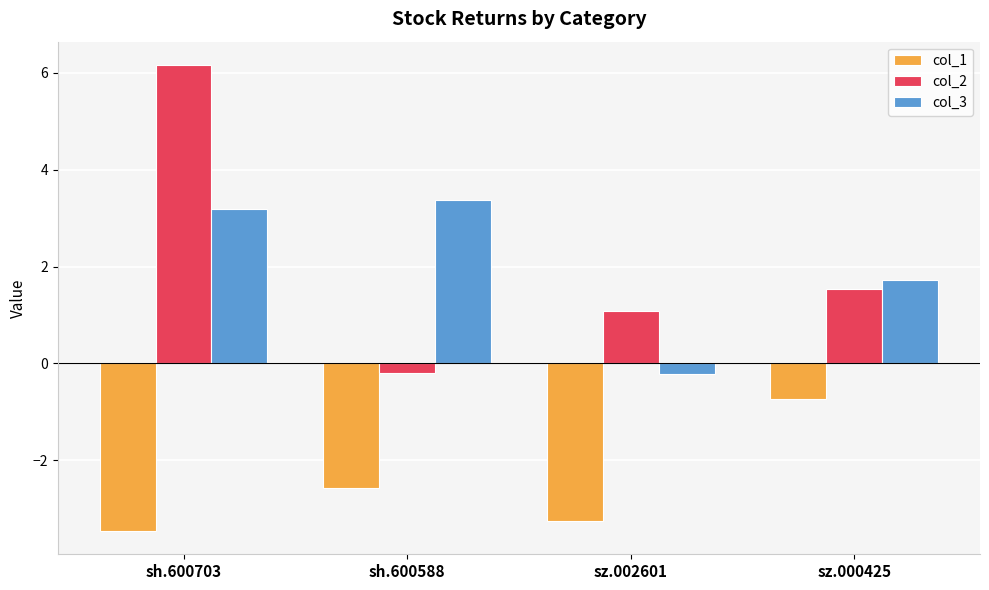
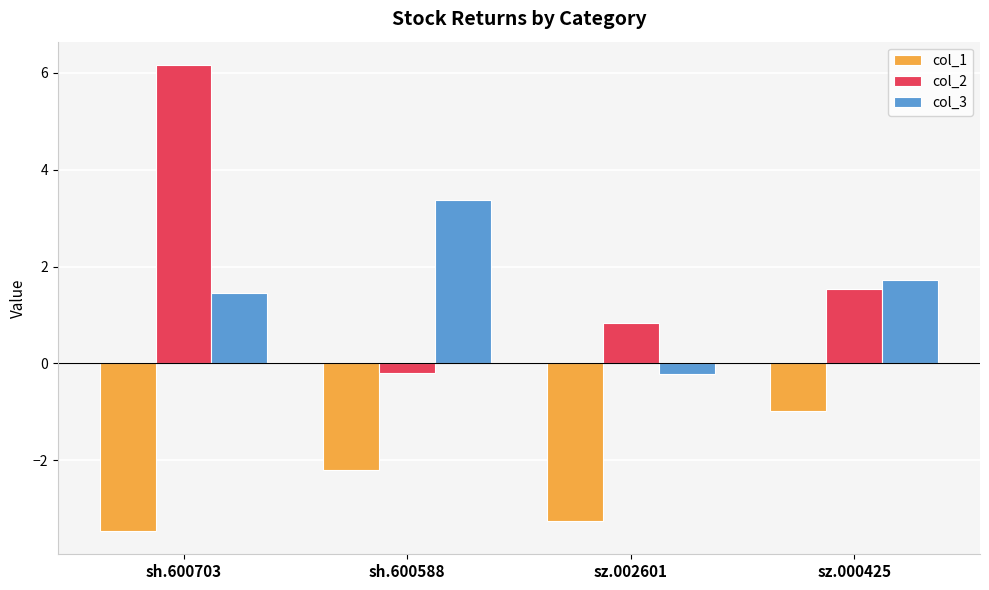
  {
    "col_1": {
      "sh.600703": -3.5,
-     "sh.600588": -2.6,
+     "sh.600588": -2.2,
      "sz.002601": -3.3,
-     "sz.000425": -0.7
+     "sz.000425": -1.0
    },
    "col_2": {
      "sh.600703": 6.2,
      "sh.600588": -0.2,
-     "sz.002601": 1.1,
+     "sz.002601": 0.8,
      "sz.000425": 1.5
    },
    "col_3": {
-     "sh.600703": 3.2,
+     "sh.600703": 1.5,
      "sh.600588": 3.4,
      "sz.002601": -0.2,
      "sz.000425": 1.7
    }
  }
